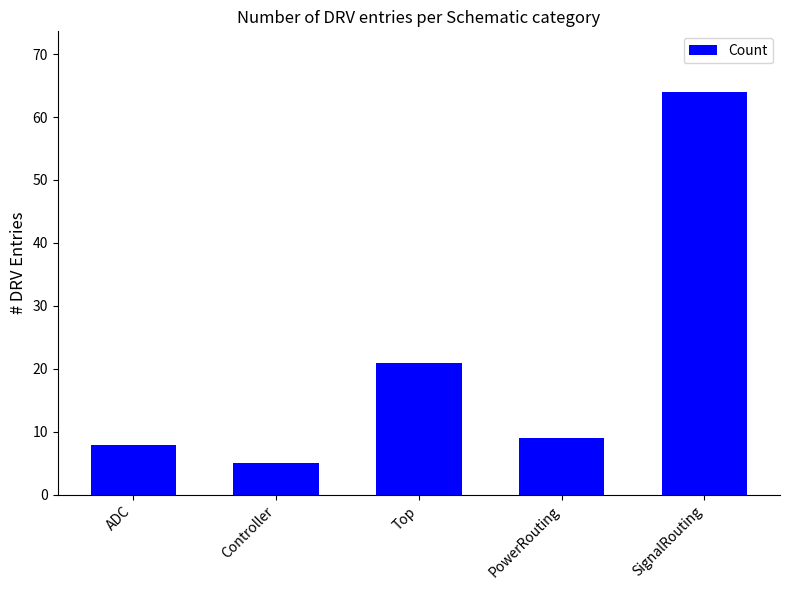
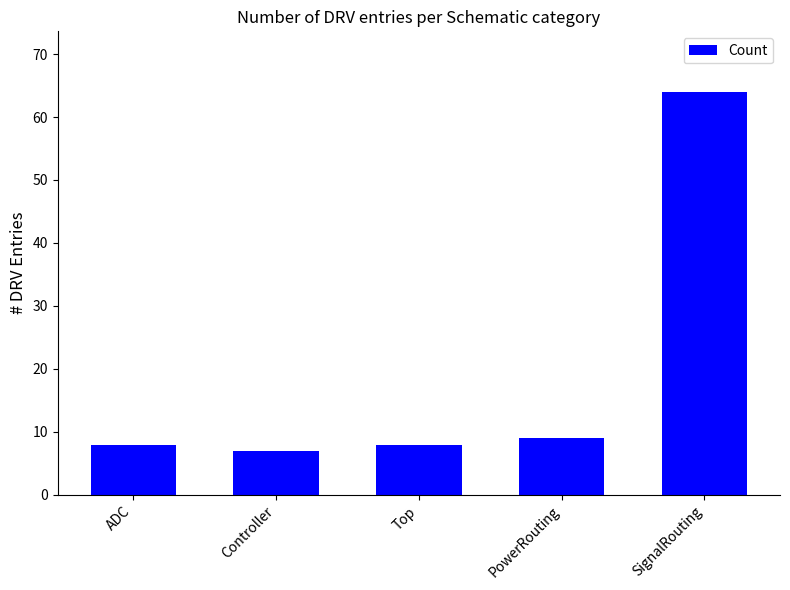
  {
    "ADC": 8,
-   "Controller": 5,
-   "Top": 21,
+   "Controller": 7,
+   "Top": 8,
    "PowerRouting": 9,
    "SignalRouting": 64
  }
